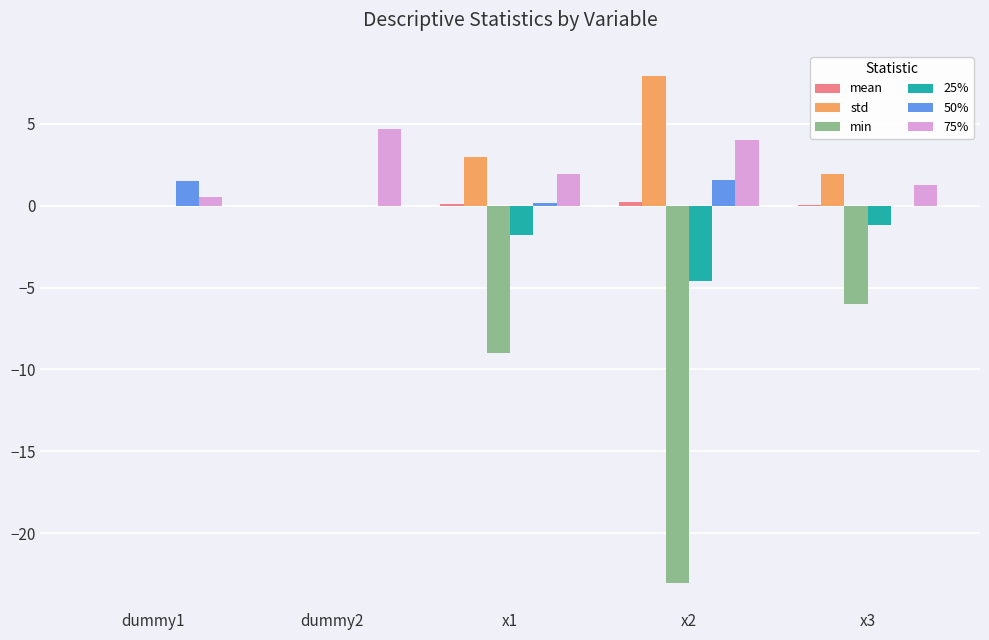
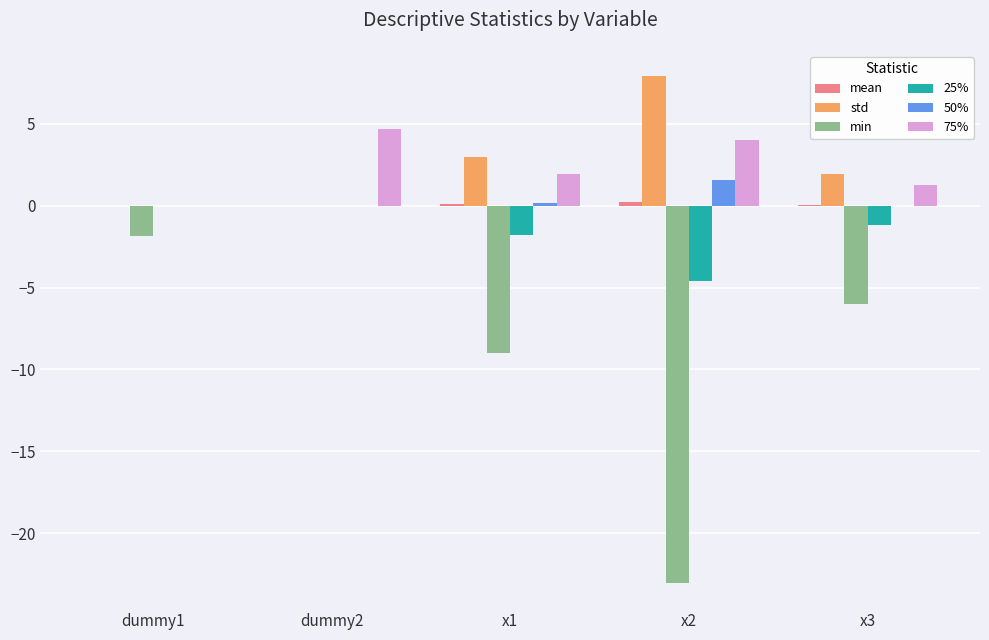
  {
    "min": {
-     "dummy1": 0.0,
+     "dummy1": -1.9,
      "x1": -9.0,
      "x2": -23.0,
      "x3": -6.0
    },
    "25%": {
      "x1": -1.8,
      "x2": -4.6,
      "x3": -1.2
    },
    "50%": {
-     "dummy1": 1.5,
+     "dummy1": 0.0,
      "x2": 1.6
    },
    "75%": {
-     "dummy1": 0.5,
+     "dummy1": 0.0,
      "dummy2": 4.7,
      "x1": 1.9,
      "x2": 4.0,
      "x3": 1.2
    }
  }
